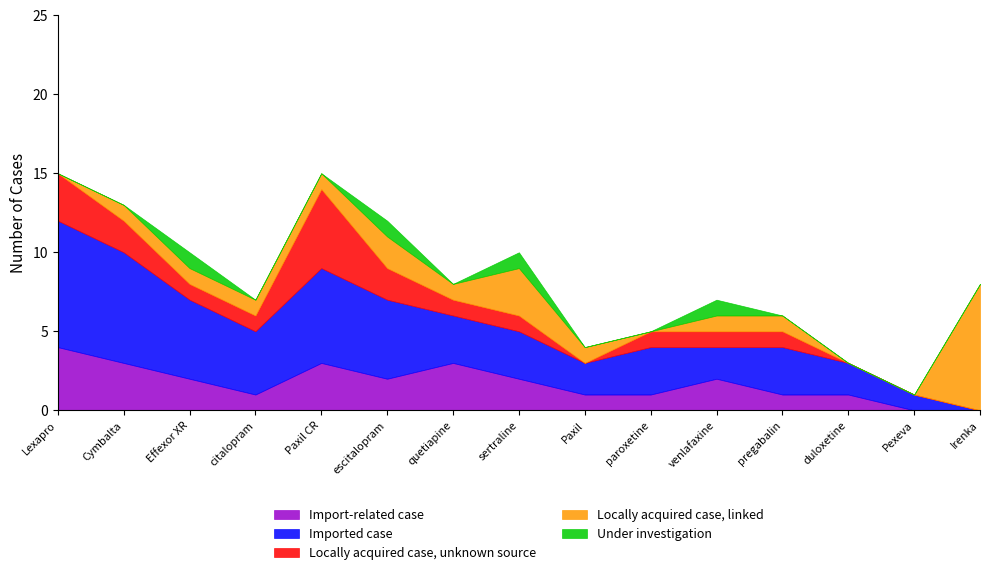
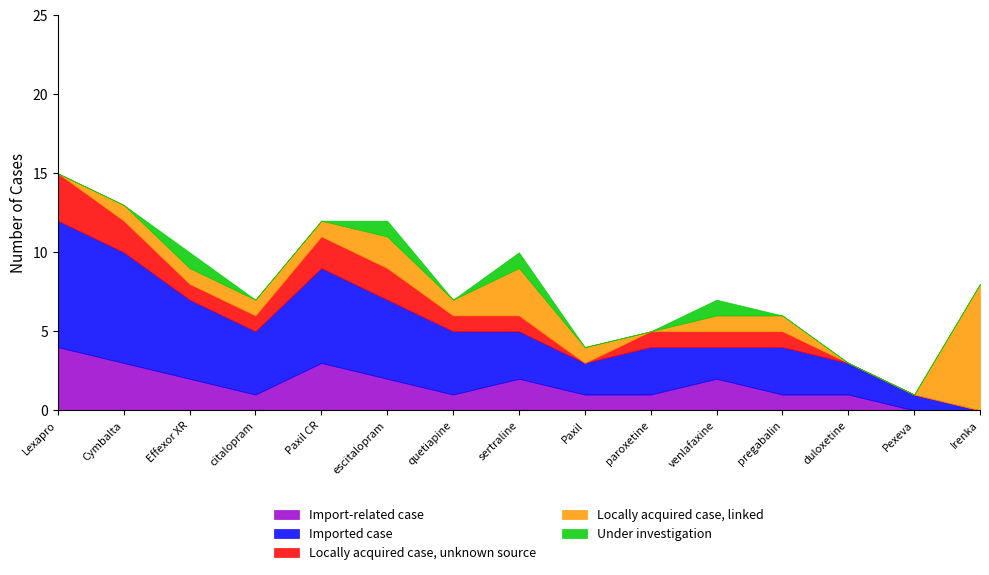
  {
    "Import-related case": {
      "Lexapro": 4,
      "Cymbalta": 3,
      "Effexor XR": 2,
      "citalopram": 1,
      "Paxil CR": 3,
      "escitalopram": 2,
-     "quetiapine": 3,
+     "quetiapine": 1,
      "sertraline": 2,
      "Paxil": 1,
      "paroxetine": 1,
      "venlafaxine": 2,
      "pregabalin": 1,
      "duloxetine": 1,
      "Pexeva": 0
    },
    "Imported case": {
      "Lexapro": 8,
      "Cymbalta": 7,
      "Effexor XR": 5,
      "citalopram": 4,
      "Paxil CR": 6,
      "escitalopram": 5,
-     "quetiapine": 3,
+     "quetiapine": 4,
      "sertraline": 3,
      "paroxetine": 3,
      "venlafaxine": 2,
      "pregabalin": 3
    },
    "Locally acquired case, unknown source": {
      "Cymbalta": 2,
      "Effexor XR": 1,
      "citalopram": 1,
-     "Paxil CR": 5,
+     "Paxil CR": 2,
      "escitalopram": 2,
      "quetiapine": 1,
      "sertraline": 1,
      "venlafaxine": 1,
      "pregabalin": 1
    },
    "Locally acquired case, linked": {
      "Effexor XR": 1,
      "escitalopram": 2,
      "sertraline": 3,
      "venlafaxine": 1
    },
    "Under investigation": {
      "Effexor XR": 1,
      "escitalopram": 1,
      "sertraline": 1,
      "venlafaxine": 1
    }
  }
